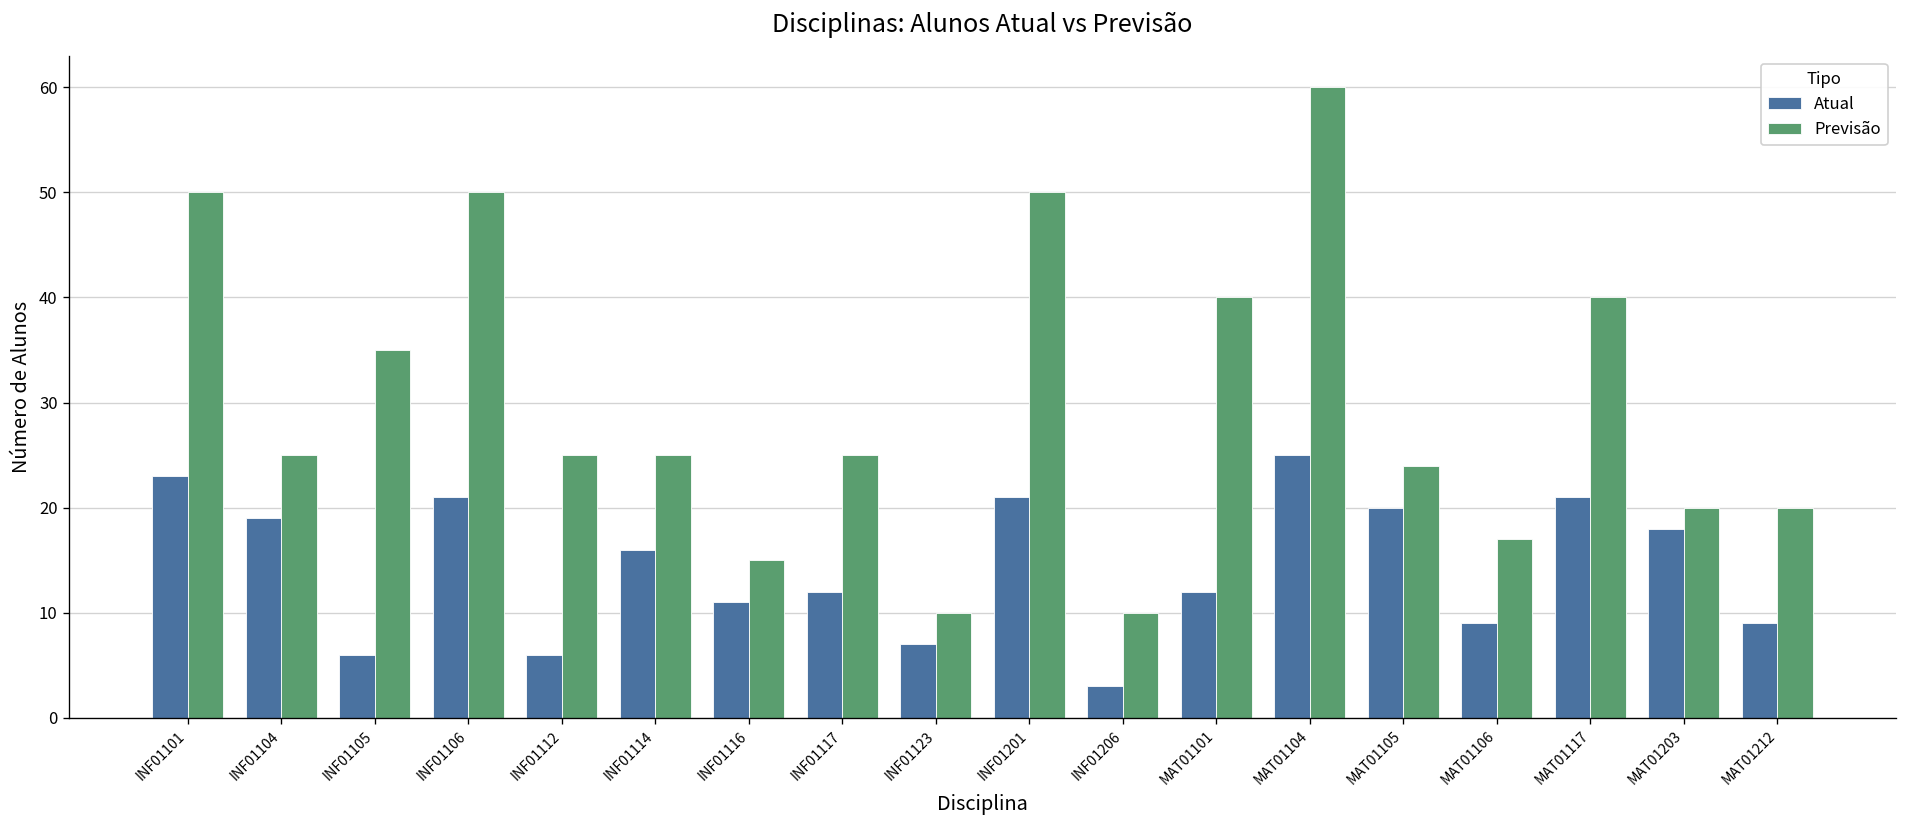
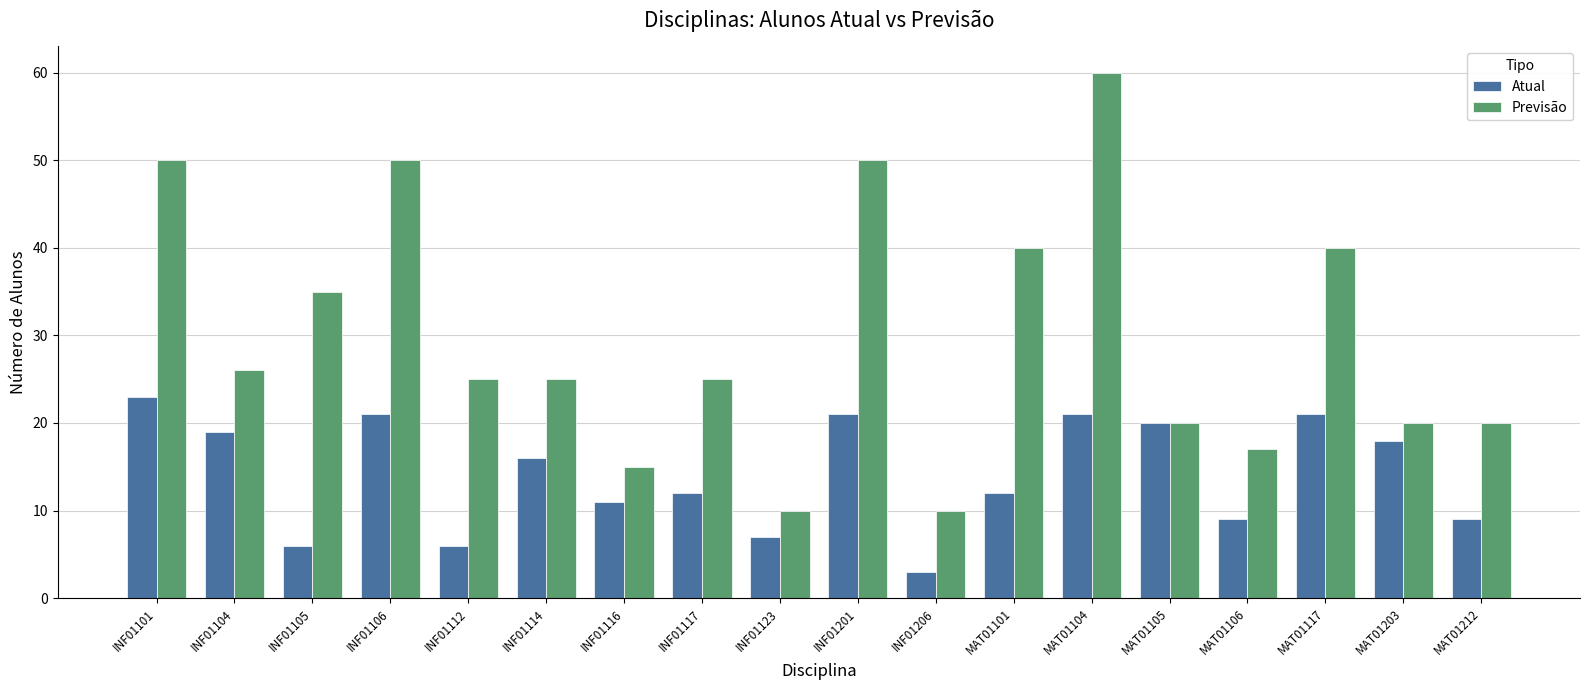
  {
    "Atual": {
      "INF01101": 23,
      "INF01104": 19,
      "INF01105": 6,
      "INF01106": 21,
      "INF01112": 6,
      "INF01114": 16,
      "INF01116": 11,
      "INF01117": 12,
      "INF01123": 7,
      "INF01201": 21,
      "INF01206": 3,
      "MAT01101": 12,
-     "MAT01104": 25,
+     "MAT01104": 21,
      "MAT01105": 20,
      "MAT01106": 9,
      "MAT01117": 21,
      "MAT01203": 18,
      "MAT01212": 9
    },
    "Previsão": {
      "INF01101": 50,
-     "INF01104": 25,
+     "INF01104": 26,
      "INF01105": 35,
      "INF01106": 50,
      "INF01112": 25,
      "INF01114": 25,
      "INF01116": 15,
      "INF01117": 25,
      "INF01123": 10,
      "INF01201": 50,
      "INF01206": 10,
      "MAT01101": 40,
      "MAT01104": 60,
-     "MAT01105": 24,
+     "MAT01105": 20,
      "MAT01106": 17,
      "MAT01117": 40,
      "MAT01203": 20,
      "MAT01212": 20
    }
  }
